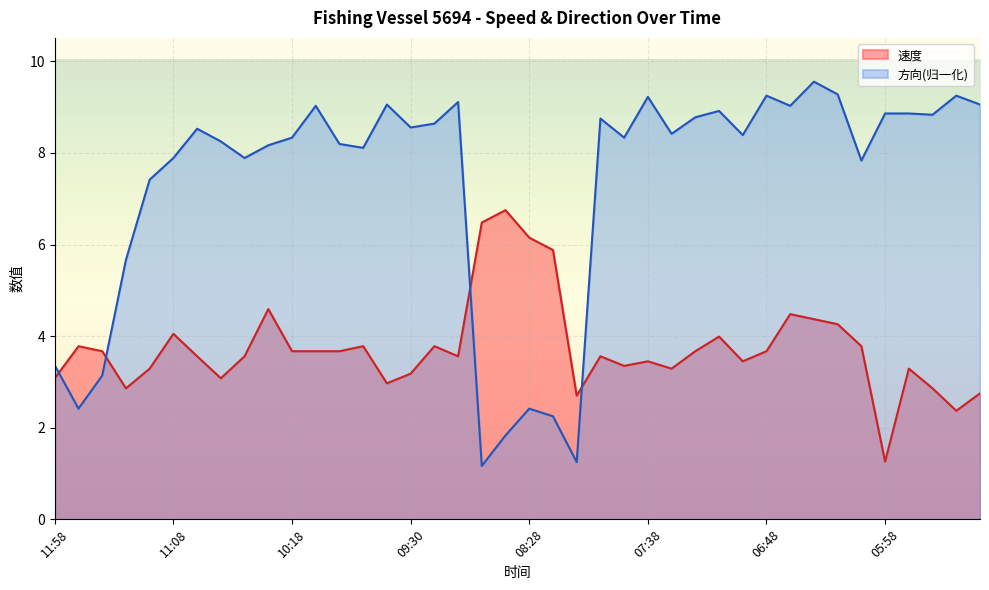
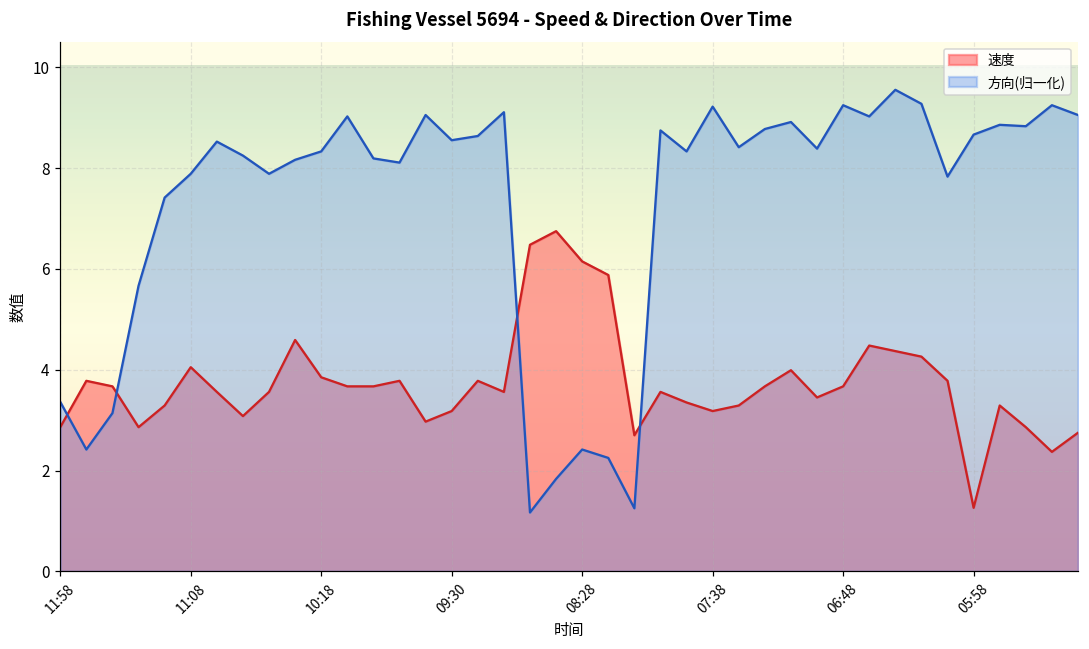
  {
    "速度": {
-     "11:58": 3.1,
+     "11:58": 2.9,
      "11:08": 4.1,
-     "10:18": 3.7,
+     "10:18": 3.9,
      "09:30": 3.2,
      "08:28": 6.2,
-     "07:38": 3.5,
+     "07:38": 3.2,
      "06:48": 3.7,
      "05:58": 1.3
    },
    "方向(归一化)": {
      "11:58": 3.4,
      "11:08": 7.9,
      "10:18": 8.3,
      "09:30": 8.6,
      "08:28": 2.4,
      "07:38": 9.2,
      "06:48": 9.3,
-     "05:58": 8.9
+     "05:58": 8.7
    }
  }
